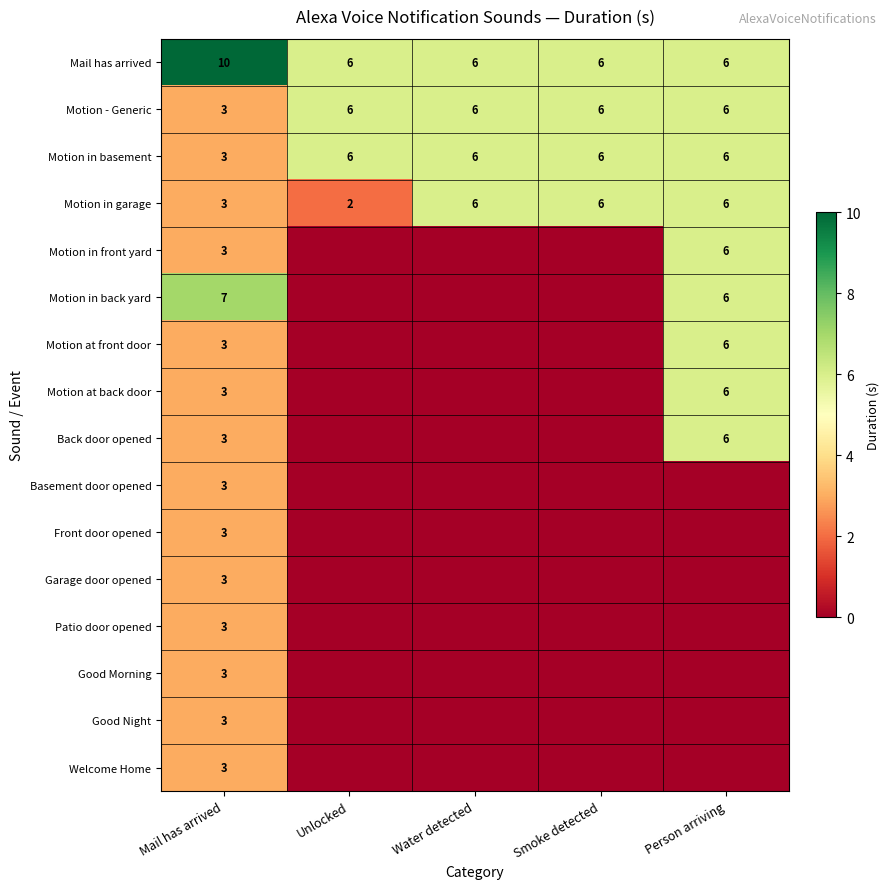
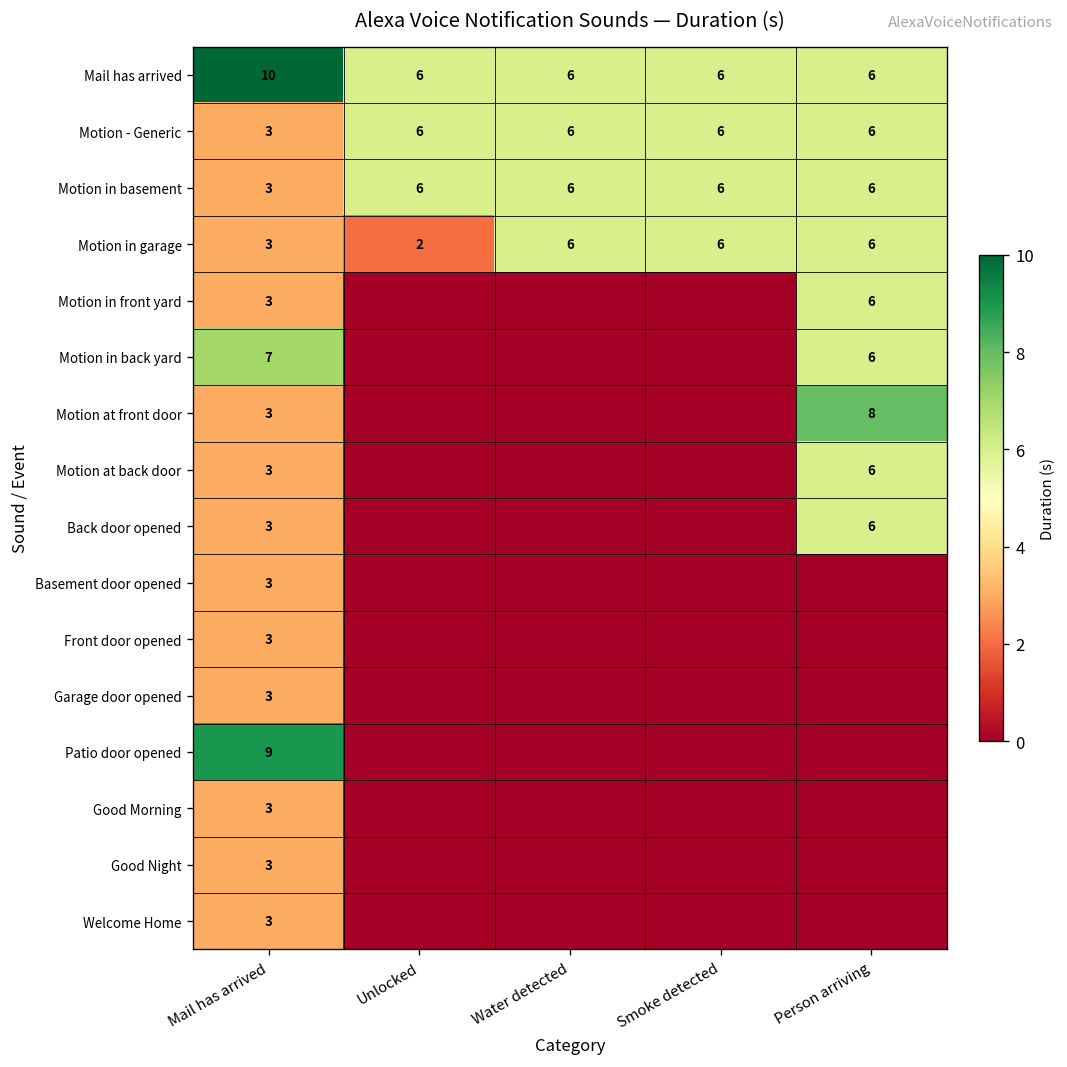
  {
    "Mail has arrived": {
      "Mail has arrived": 10,
      "Unlocked": 6,
      "Water detected": 6,
      "Smoke detected": 6,
      "Person arriving": 6
    },
    "Motion - Generic": {
      "Mail has arrived": 3,
      "Unlocked": 6,
      "Water detected": 6,
      "Smoke detected": 6,
      "Person arriving": 6
    },
    "Motion in basement": {
      "Mail has arrived": 3,
      "Unlocked": 6,
      "Water detected": 6,
      "Smoke detected": 6,
      "Person arriving": 6
    },
    "Motion in garage": {
      "Mail has arrived": 3,
      "Unlocked": 2,
      "Water detected": 6,
      "Smoke detected": 6,
      "Person arriving": 6
    },
    "Motion in front yard": {
      "Mail has arrived": 3,
      "Person arriving": 6
    },
    "Motion in back yard": {
      "Mail has arrived": 7,
      "Person arriving": 6
    },
    "Motion at front door": {
      "Mail has arrived": 3,
-     "Person arriving": 6
+     "Person arriving": 8
    },
    "Motion at back door": {
      "Mail has arrived": 3,
      "Person arriving": 6
    },
    "Back door opened": {
      "Mail has arrived": 3,
      "Person arriving": 6
    },
    "Basement door opened": {
      "Mail has arrived": 3
    },
    "Front door opened": {
      "Mail has arrived": 3
    },
    "Garage door opened": {
      "Mail has arrived": 3
    },
    "Patio door opened": {
-     "Mail has arrived": 3
+     "Mail has arrived": 9
    },
    "Good Morning": {
      "Mail has arrived": 3
    },
    "Good Night": {
      "Mail has arrived": 3
    },
    "Welcome Home": {
      "Mail has arrived": 3
    }
  }
